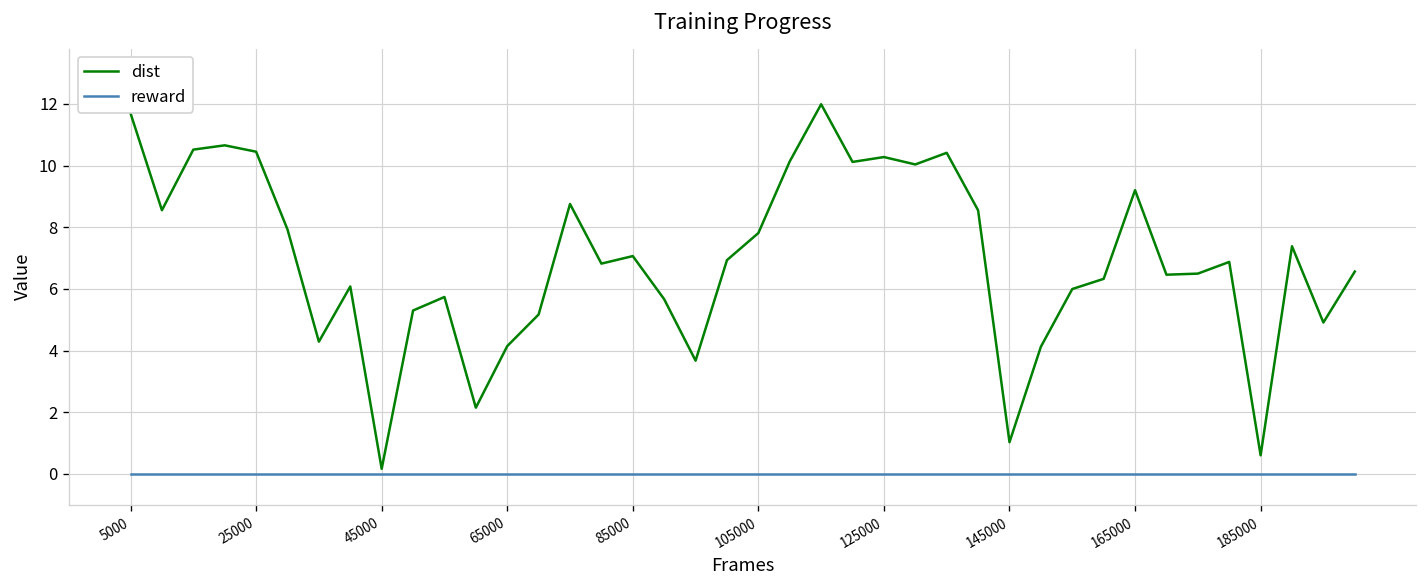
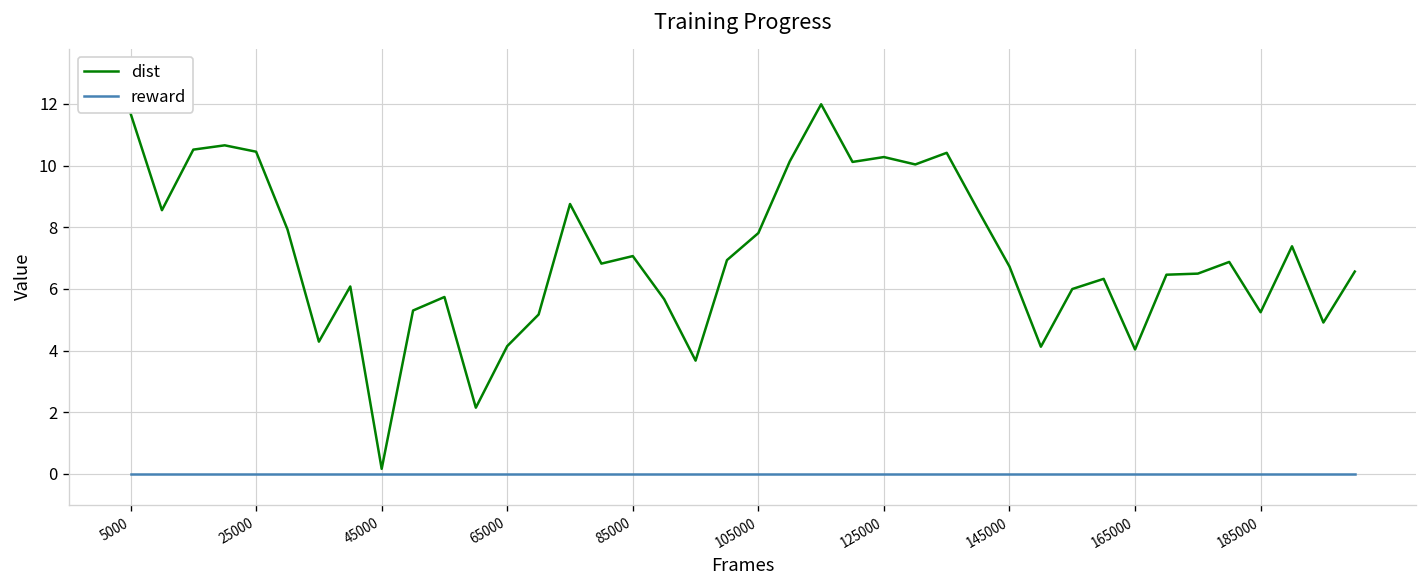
  {
    "dist": {
      "5000": 11.7,
      "25000": 10.5,
      "45000": 0.2,
      "65000": 4.1,
      "85000": 7.1,
      "105000": 7.8,
      "125000": 10.3,
-     "145000": 1.0,
-     "165000": 9.2,
-     "185000": 0.6
+     "145000": 6.7,
+     "165000": 4.0,
+     "185000": 5.2
    },
    "reward": {
      "5000": 0.0,
      "25000": 0.0,
      "45000": 0.0,
      "65000": 0.0,
      "85000": 0.0,
      "105000": 0.0,
      "125000": 0.0,
      "145000": 0.0,
      "165000": 0.0,
      "185000": 0.0
    }
  }
